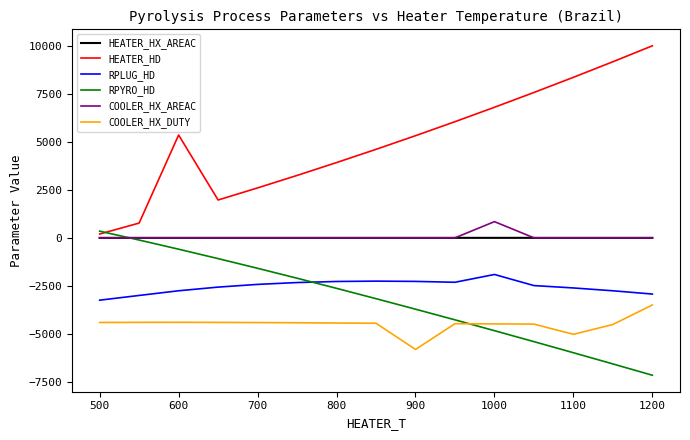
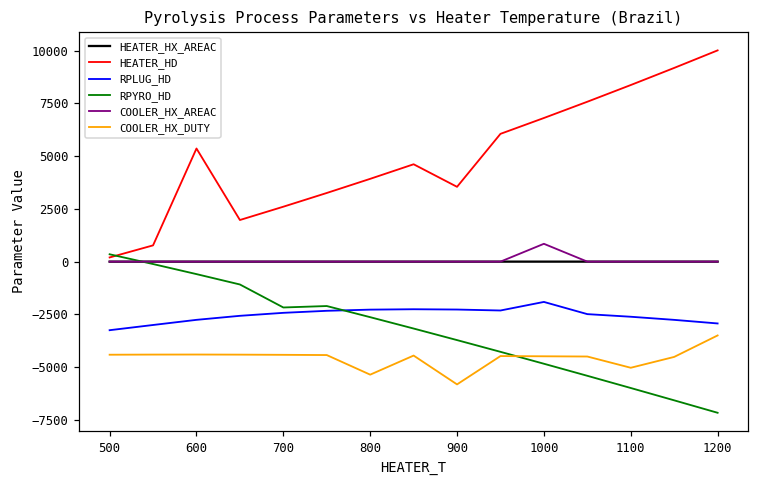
  {
    "HEATER_HX_AREAC": {
      "1000": 0
    },
    "HEATER_HD": {
      "500": 200,
      "600": 5400,
      "700": 2600,
      "800": 3900,
-     "900": 5300,
+     "900": 3500,
      "1000": 6800,
      "1100": 8400,
      "1200": 10000
    },
    "RPLUG_HD": {
      "500": -3200,
      "600": -2800,
      "700": -2400,
      "800": -2300,
      "900": -2300,
      "1000": -1900,
      "1100": -2600,
      "1200": -2900
    },
    "RPYRO_HD": {
      "500": 300,
      "600": -600,
-     "700": -1600,
+     "700": -2200,
      "800": -2600,
      "900": -3700,
      "1000": -4800,
      "1100": -6000,
      "1200": -7200
    },
    "COOLER_HX_AREAC": {
      "1000": 800
    },
    "COOLER_HX_DUTY": {
      "500": -4400,
      "600": -4400,
      "700": -4400,
-     "800": -4400,
+     "800": -5400,
      "900": -5800,
      "1000": -4500,
      "1100": -5000,
      "1200": -3500
    }
  }
